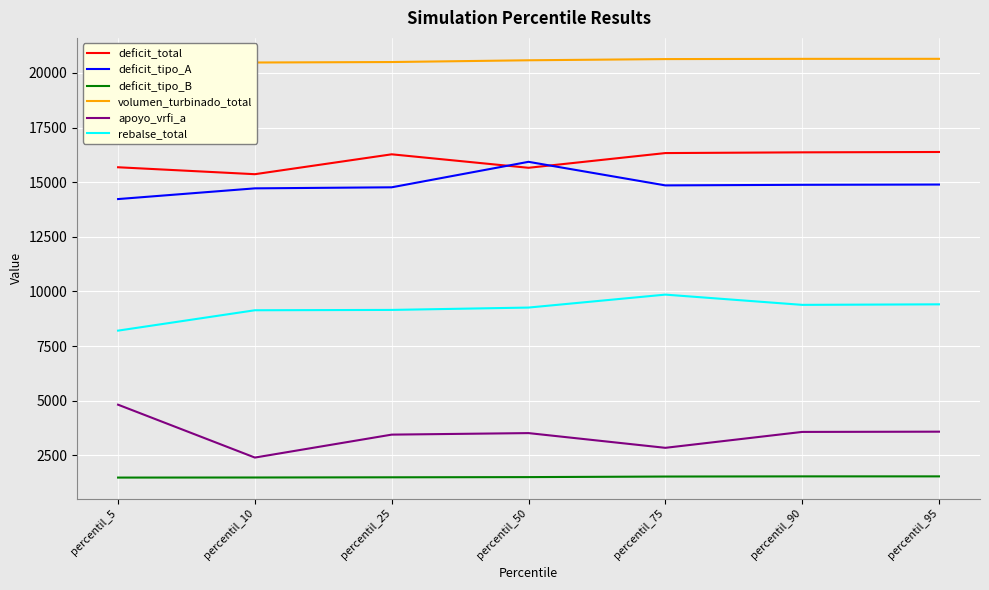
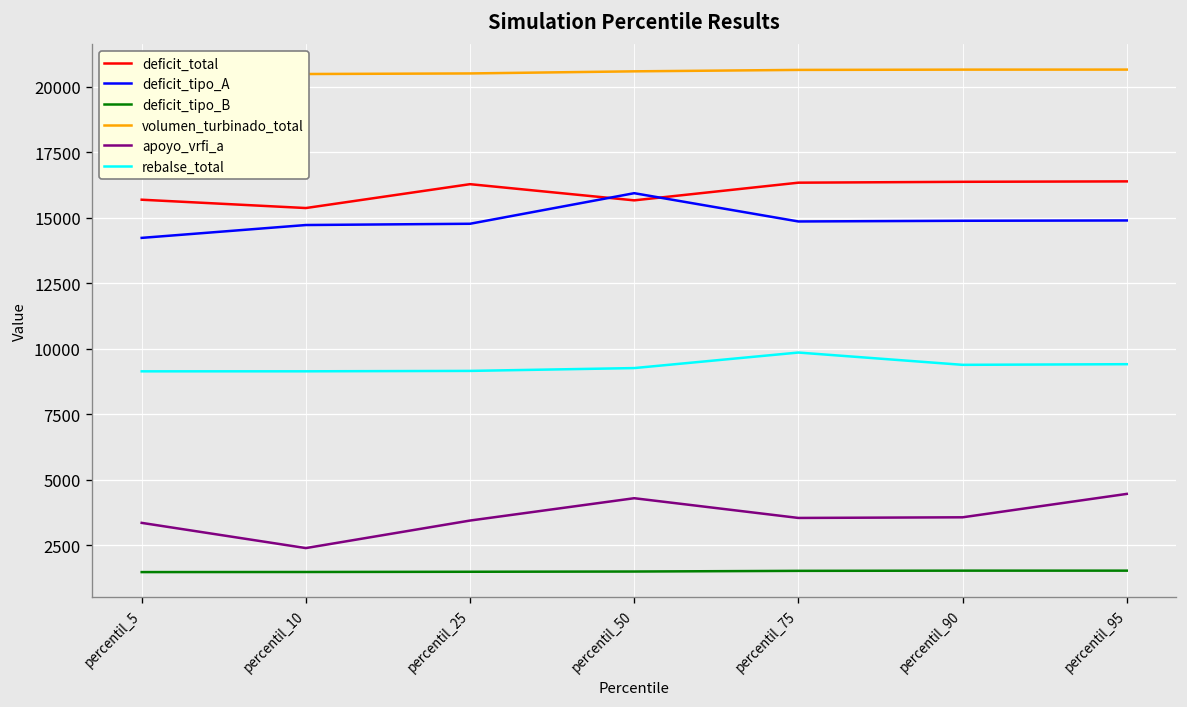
  {
    "deficit_total": {
      "percentil_5": 15700,
      "percentil_10": 15400,
      "percentil_25": 16300,
      "percentil_50": 15700,
      "percentil_75": 16300,
      "percentil_90": 16400,
      "percentil_95": 16400
    },
    "deficit_tipo_A": {
      "percentil_5": 14200,
      "percentil_10": 14700,
      "percentil_25": 14800,
      "percentil_50": 15900,
      "percentil_75": 14900,
      "percentil_90": 14900,
      "percentil_95": 14900
    },
    "deficit_tipo_B": {
      "percentil_5": 1500,
      "percentil_10": 1500,
      "percentil_25": 1500,
      "percentil_50": 1500,
      "percentil_75": 1500,
      "percentil_90": 1500,
      "percentil_95": 1500
    },
    "volumen_turbinado_total": {
      "percentil_25": 20500,
      "percentil_50": 20600,
      "percentil_75": 20600,
      "percentil_90": 20600,
      "percentil_95": 20600
    },
    "apoyo_vrfi_a": {
-     "percentil_5": 4800,
+     "percentil_5": 3400,
      "percentil_10": 2400,
      "percentil_25": 3400,
-     "percentil_50": 3500,
-     "percentil_75": 2800,
+     "percentil_50": 4300,
+     "percentil_75": 3500,
      "percentil_90": 3600,
-     "percentil_95": 3600
+     "percentil_95": 4500
    },
    "rebalse_total": {
-     "percentil_5": 8200,
+     "percentil_5": 9100,
      "percentil_10": 9100,
      "percentil_25": 9200,
      "percentil_50": 9300,
      "percentil_75": 9900,
      "percentil_90": 9400,
      "percentil_95": 9400
    }
  }
